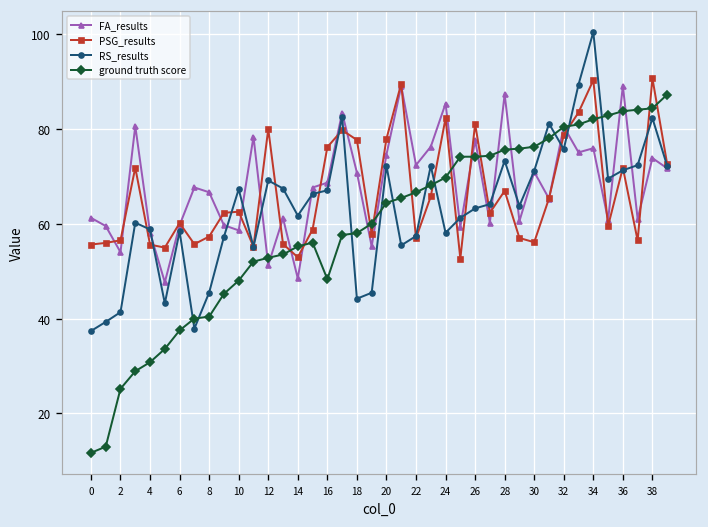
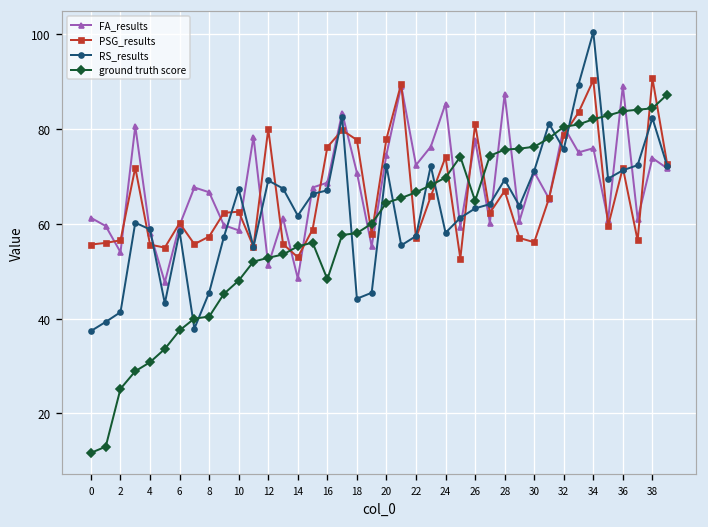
  {
    "FA_results": {
      "0": 61,
      "2": 54,
      "4": 58,
      "8": 67,
      "10": 59,
      "12": 51,
      "14": 48,
      "16": 69,
      "18": 71,
      "20": 75,
      "22": 72,
      "24": 85,
      "26": 78,
      "28": 87,
      "34": 76,
      "36": 89,
      "38": 74
    },
    "PSG_results": {
      "0": 56,
      "2": 56,
      "4": 56,
      "8": 57,
      "10": 63,
      "12": 80,
      "14": 53,
      "16": 76,
      "18": 78,
      "20": 78,
-     "24": 82,
+     "24": 74,
      "26": 81,
      "28": 67,
      "30": 56,
      "32": 79,
      "34": 90,
      "38": 91
    },
    "RS_results": {
      "0": 37,
      "2": 41,
      "4": 59,
      "6": 58,
      "8": 45,
      "10": 67,
      "12": 69,
      "14": 62,
      "16": 67,
      "18": 44,
      "20": 72,
      "24": 58,
      "26": 63,
-     "28": 73,
+     "28": 69,
      "32": 76,
      "34": 100,
      "38": 82
    },
    "ground truth score": {
      "0": 12,
      "2": 25,
      "4": 31,
      "6": 38,
      "8": 40,
      "10": 48,
      "12": 53,
      "14": 55,
      "16": 48,
      "18": 58,
      "20": 64,
      "22": 67,
      "24": 70,
-     "26": 74,
+     "26": 65,
      "28": 76,
      "30": 76,
      "34": 82,
      "36": 84,
      "38": 84
    }
  }
